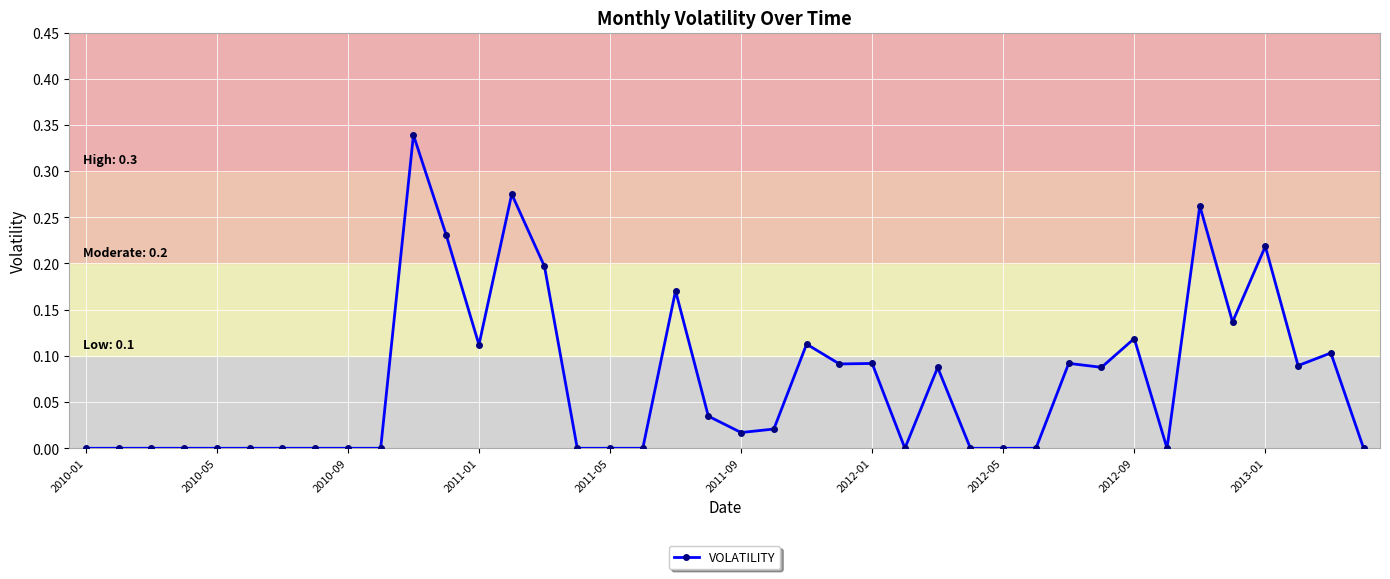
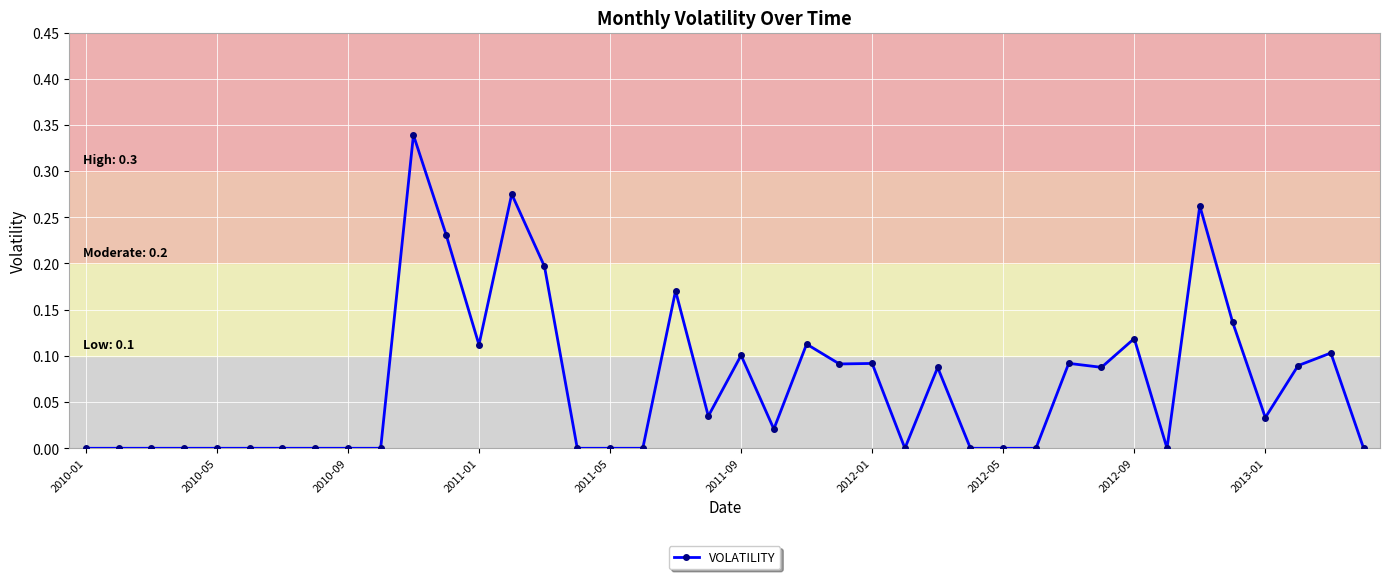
  {
    "2010-01": 0.00,
    "2010-05": 0.00,
    "2010-09": 0.00,
    "2011-01": 0.11,
    "2011-05": 0.00,
-   "2011-09": 0.02,
+   "2011-09": 0.10,
    "2012-01": 0.09,
    "2012-05": 0.00,
    "2012-09": 0.12,
-   "2013-01": 0.22
+   "2013-01": 0.03
  }
